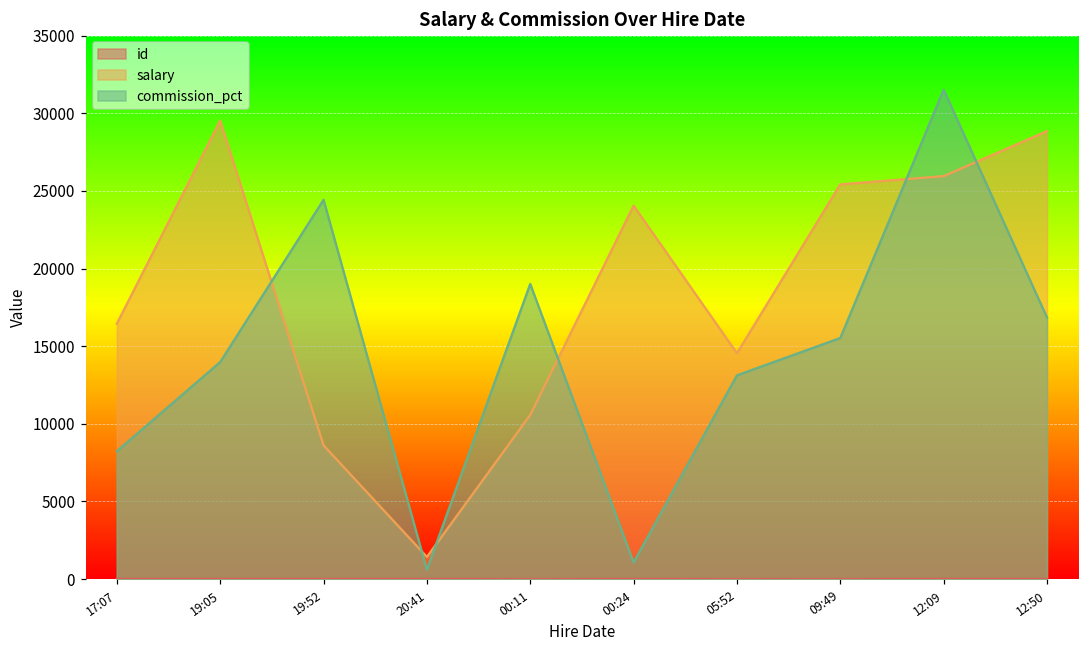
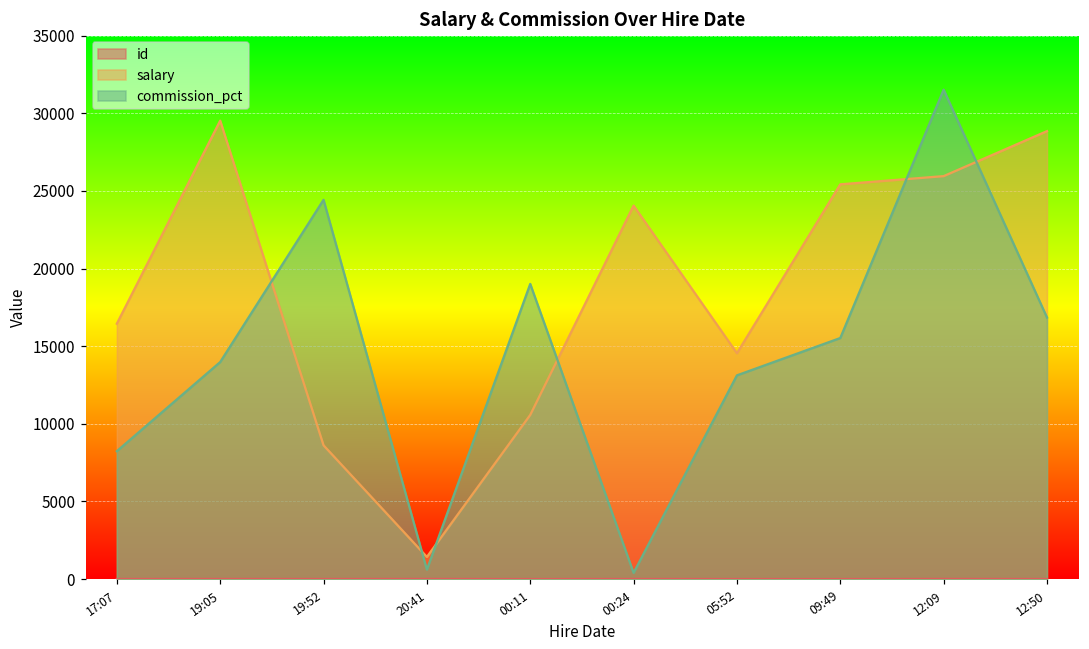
  {
    "commission_pct": {
      "17:07": 8200,
      "19:05": 14000,
      "19:52": 24400,
      "20:41": 600,
      "00:11": 19000,
-     "00:24": 1100,
+     "00:24": 400,
      "05:52": 13100,
      "09:49": 15500,
      "12:09": 31500,
      "12:50": 16800
    }
  }
